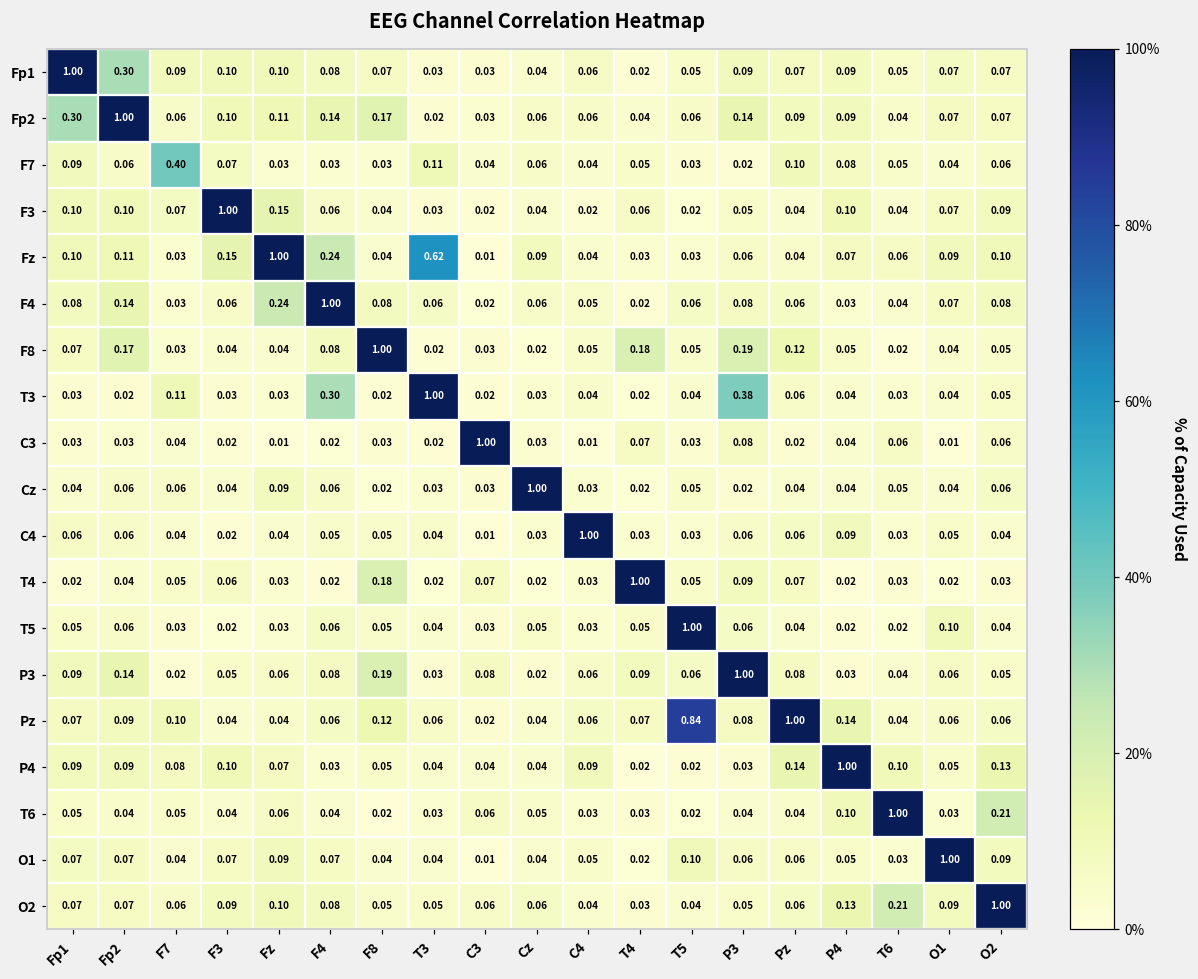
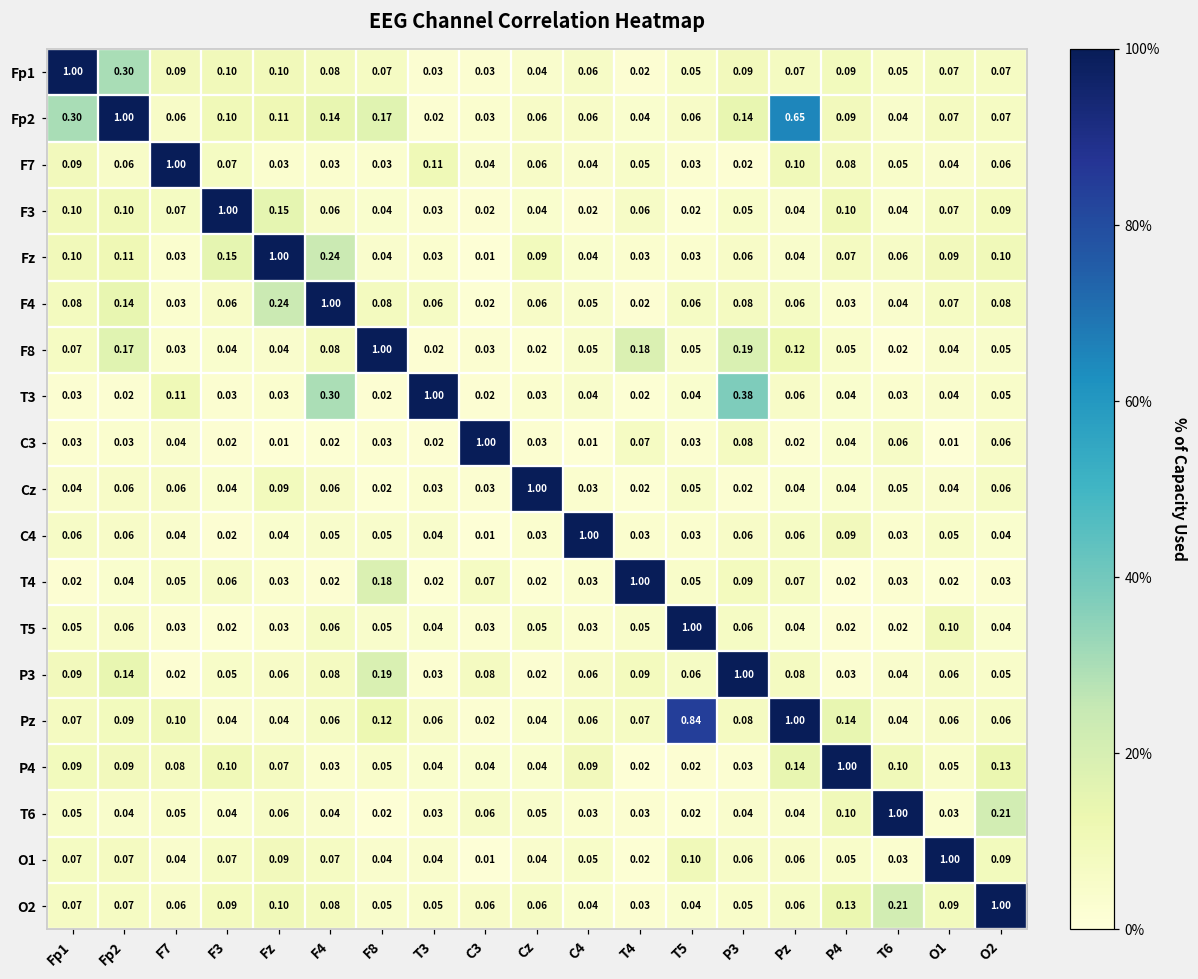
  {
    "Fp2": {
      "Fp1": 0.30,
      "Fp2": 1.00,
      "F7": 0.06,
      "F3": 0.10,
      "Fz": 0.11,
      "F4": 0.14,
      "F8": 0.17,
      "T3": 0.02,
      "C3": 0.03,
      "Cz": 0.06,
      "C4": 0.06,
      "T4": 0.04,
      "T5": 0.06,
      "P3": 0.14,
-     "Pz": 0.09,
+     "Pz": 0.65,
      "P4": 0.09,
      "T6": 0.04,
      "O1": 0.07,
      "O2": 0.07
    },
    "F7": {
      "Fp1": 0.09,
      "Fp2": 0.06,
-     "F7": 0.40,
+     "F7": 1.00,
      "F3": 0.07,
      "Fz": 0.03,
      "F4": 0.03,
      "F8": 0.03,
      "T3": 0.11,
      "C3": 0.04,
      "Cz": 0.06,
      "C4": 0.04,
      "T4": 0.05,
      "T5": 0.03,
      "P3": 0.02,
      "Pz": 0.10,
      "P4": 0.08,
      "T6": 0.05,
      "O1": 0.04,
      "O2": 0.06
    },
    "Fz": {
      "Fp1": 0.10,
      "Fp2": 0.11,
      "F7": 0.03,
      "F3": 0.15,
      "Fz": 1.00,
      "F4": 0.24,
      "F8": 0.04,
-     "T3": 0.62,
+     "T3": 0.03,
      "C3": 0.01,
      "Cz": 0.09,
      "C4": 0.04,
      "T4": 0.03,
      "T5": 0.03,
      "P3": 0.06,
      "Pz": 0.04,
      "P4": 0.07,
      "T6": 0.06,
      "O1": 0.09,
      "O2": 0.10
    }
  }
